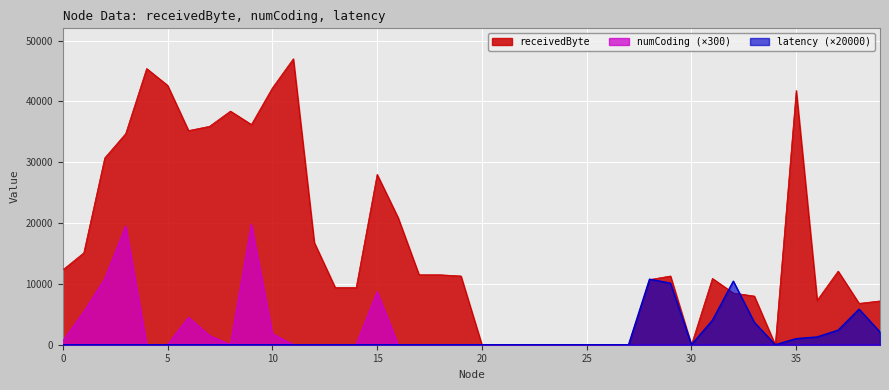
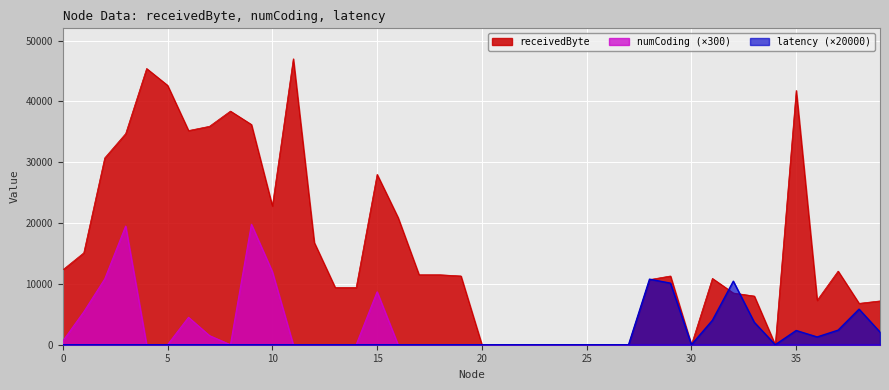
  {
    "receivedByte": {
      "0": 12000,
      "5": 43000,
-     "10": 42000,
+     "10": 23000,
      "15": 28000,
      "35": 42000
    },
    "numCoding (×300)": {
      "0": 1000,
-     "10": 2000,
+     "10": 12000,
      "15": 9000,
      "35": 0
    },
    "latency (×20000)": {
      "0": 0,
      "10": 0,
      "15": 0,
-     "35": 1000
+     "35": 2000
    }
  }
